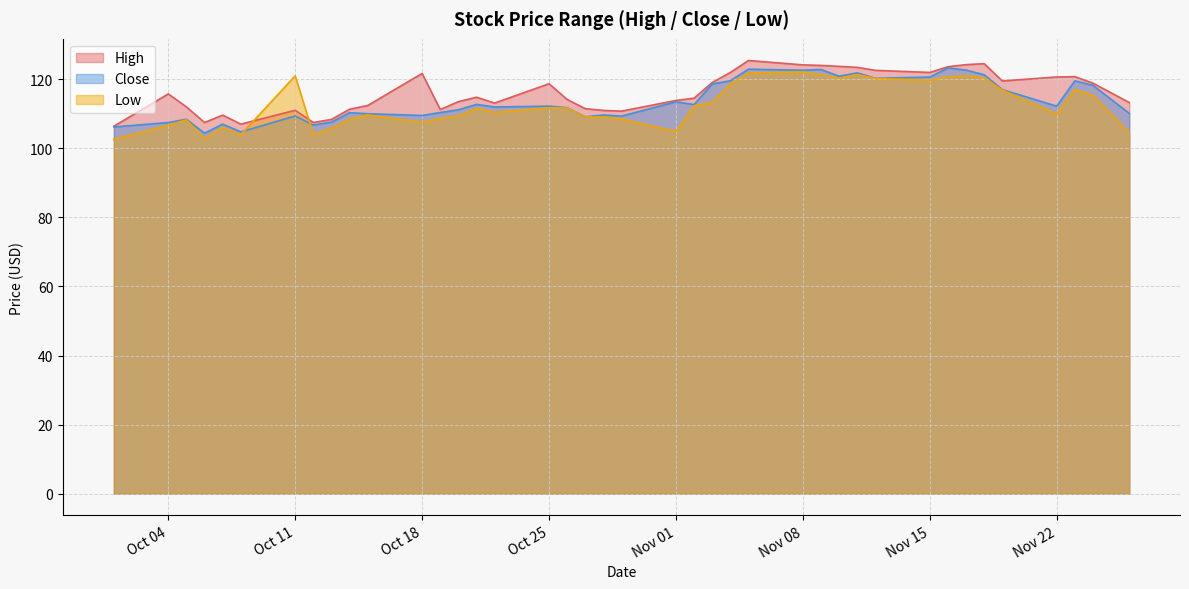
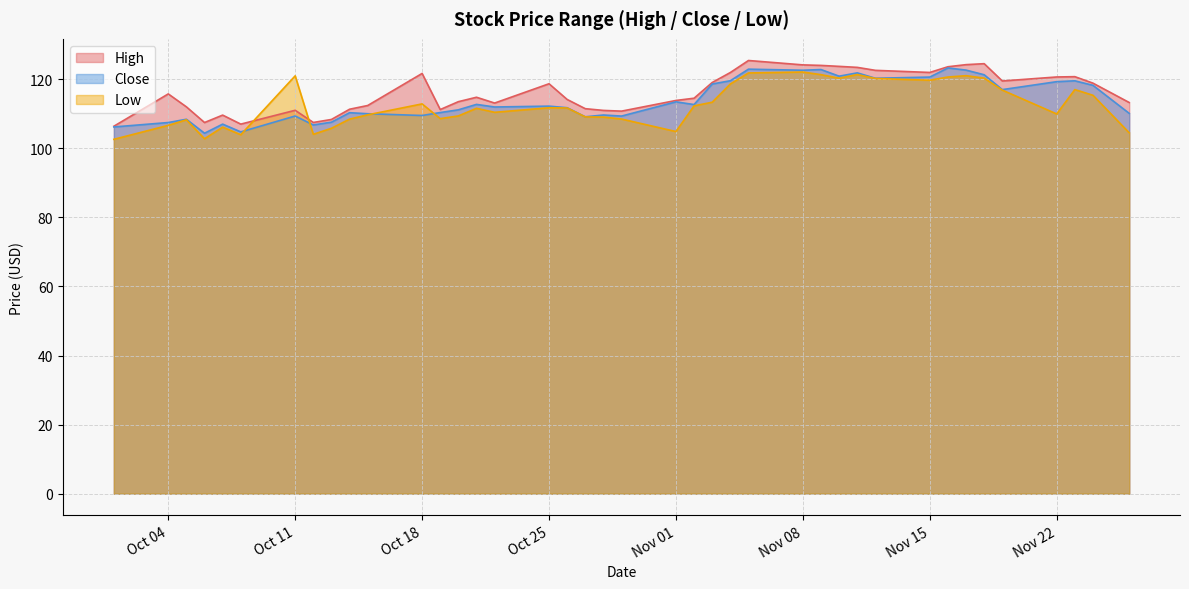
  {
    "High": {
      "Oct 04": 116,
      "Oct 11": 111,
      "Oct 18": 122,
      "Oct 25": 119,
      "Nov 08": 124,
      "Nov 15": 122,
      "Nov 22": 121
    },
    "Close": {
      "Oct 04": 107,
      "Oct 11": 109,
      "Oct 18": 110,
      "Nov 15": 121,
-     "Nov 22": 112
+     "Nov 22": 119
    },
    "Low": {
      "Oct 04": 107,
      "Oct 11": 121,
-     "Oct 18": 108,
+     "Oct 18": 113,
      "Nov 01": 105,
      "Nov 15": 120,
      "Nov 22": 110
    }
  }
